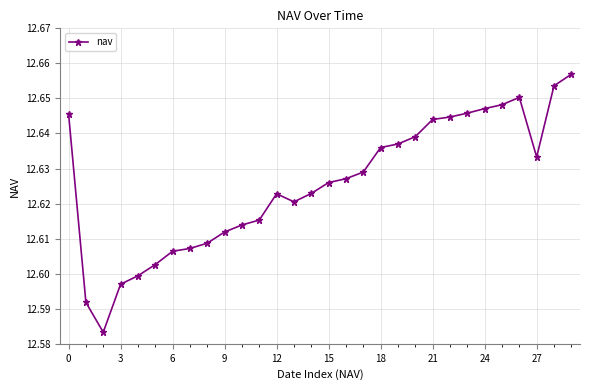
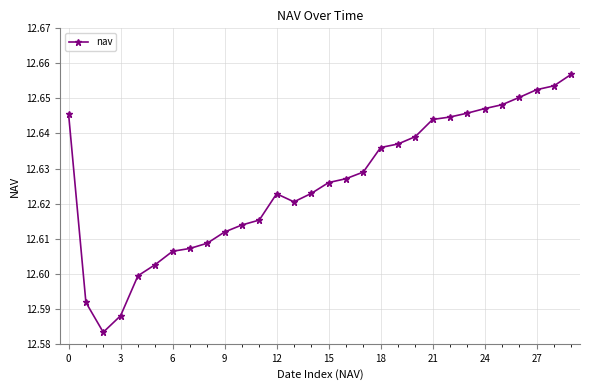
  {
    "0": 12.646,
-   "3": 12.597,
+   "3": 12.588,
    "6": 12.606,
    "9": 12.612,
    "12": 12.623,
    "15": 12.626,
    "18": 12.636,
    "21": 12.644,
    "24": 12.647,
-   "27": 12.633
+   "27": 12.653
  }
